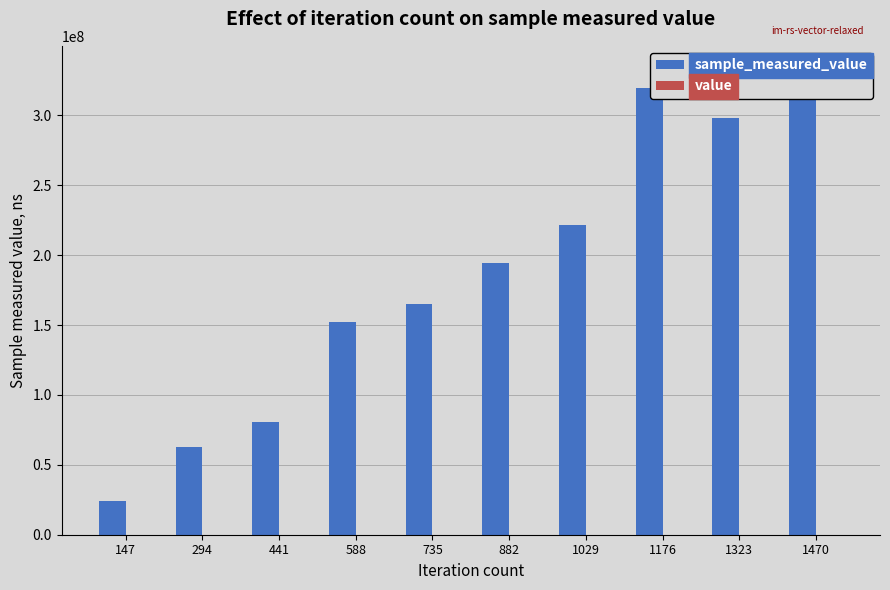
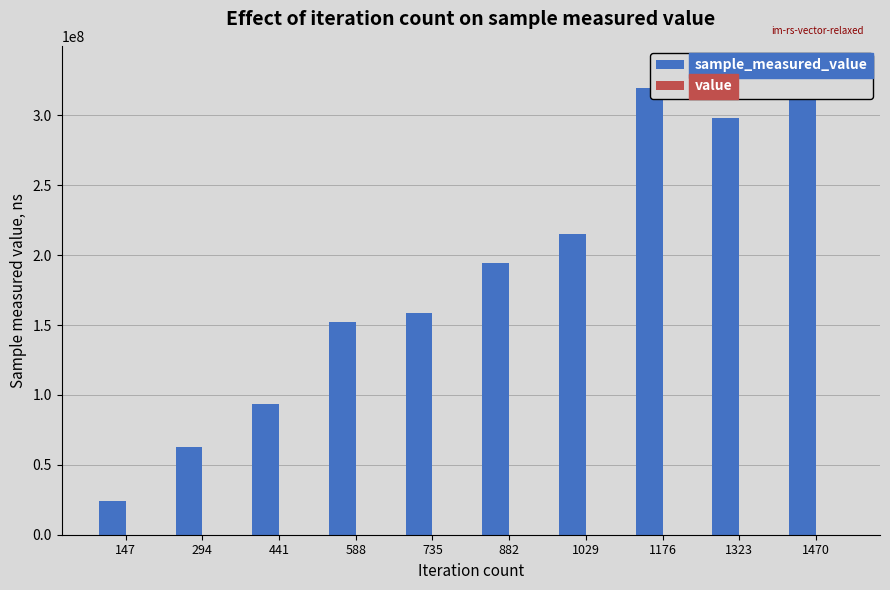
  {
    "sample_measured_value": {
      "147": 24000000,
      "294": 63000000,
-     "441": 81000000,
+     "441": 94000000,
      "588": 152000000,
-     "735": 165000000,
+     "735": 159000000,
      "882": 195000000,
-     "1029": 222000000,
+     "1029": 215000000,
      "1176": 320000000,
      "1323": 298000000
    }
  }
